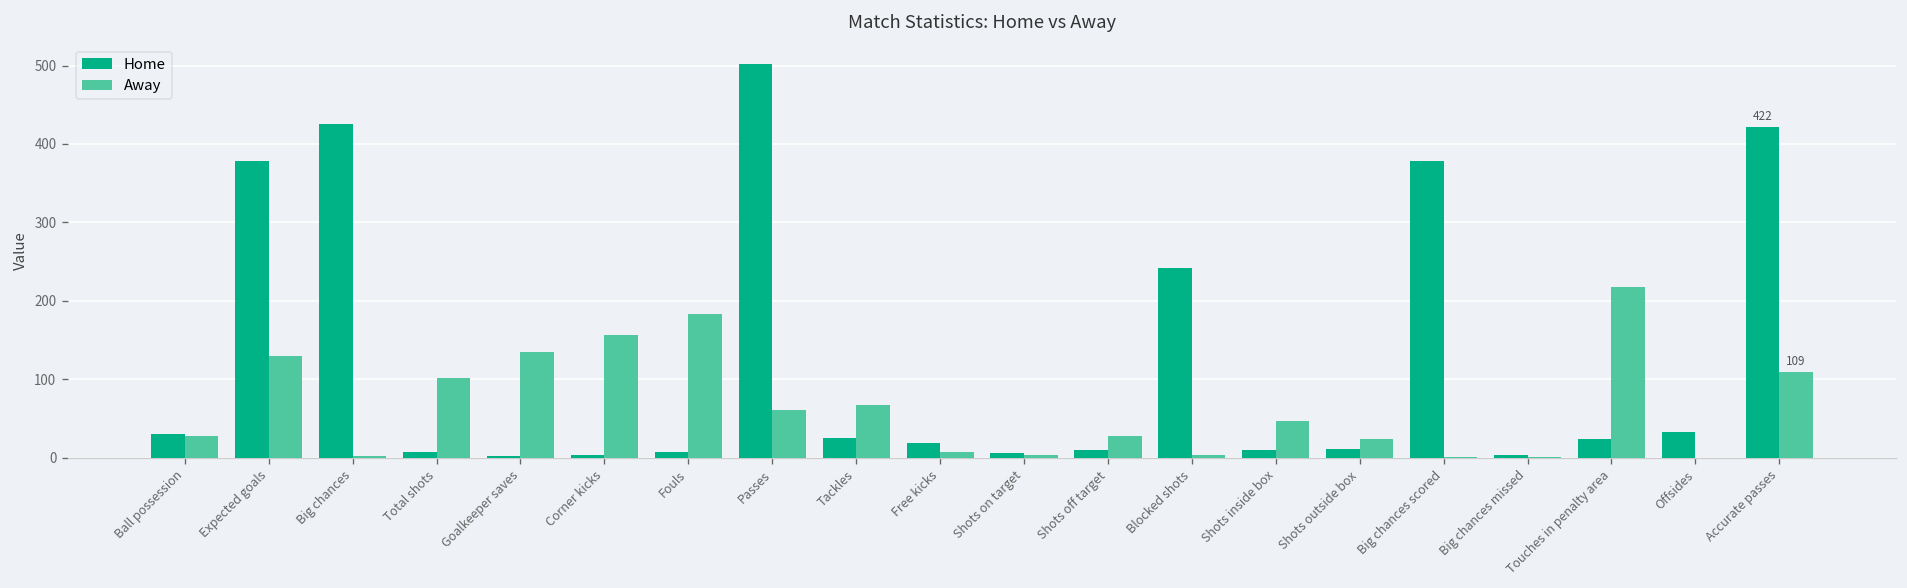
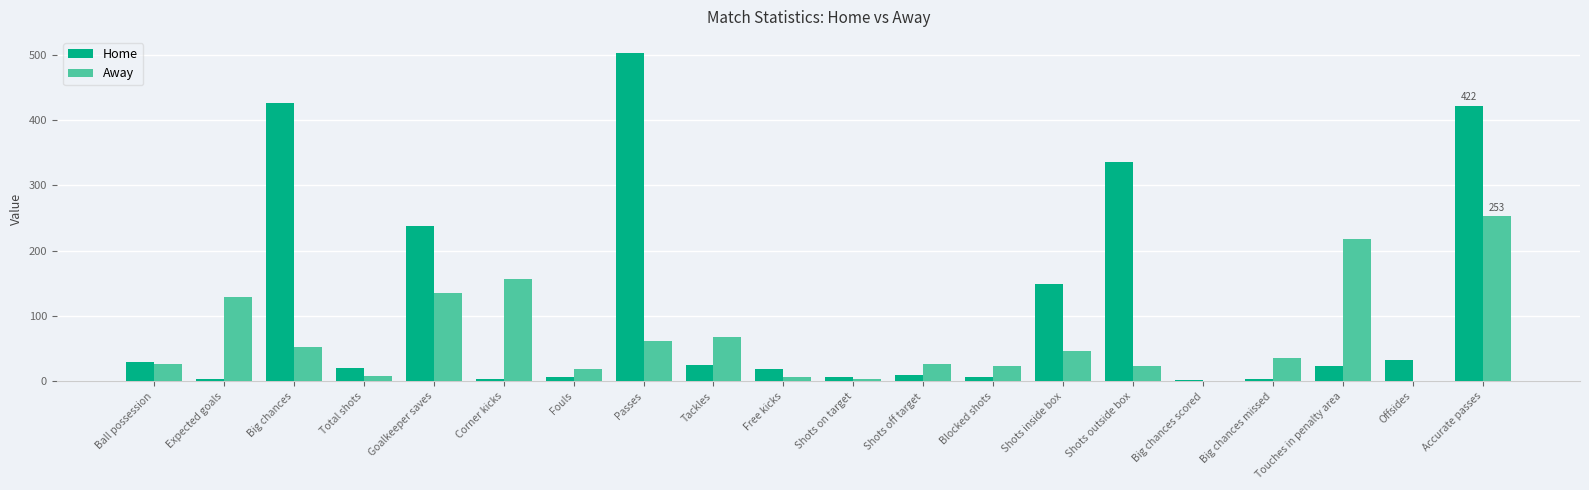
  {
    "Home": {
      "Ball possession": 30,
-     "Expected goals": 380,
+     "Expected goals": 0,
      "Big chances": 430,
-     "Total shots": 10,
-     "Goalkeeper saves": 0,
+     "Total shots": 20,
+     "Goalkeeper saves": 240,
      "Fouls": 10,
      "Passes": 500,
      "Tackles": 30,
      "Free kicks": 20,
      "Shots on target": 10,
      "Shots off target": 10,
-     "Blocked shots": 240,
-     "Shots inside box": 10,
-     "Shots outside box": 10,
-     "Big chances scored": 380,
+     "Blocked shots": 10,
+     "Shots inside box": 150,
+     "Shots outside box": 340,
+     "Big chances scored": 0,
      "Touches in penalty area": 20,
      "Offsides": 30
    },
    "Away": {
-     "Big chances": 0,
-     "Total shots": 100,
-     "Fouls": 180,
-     "Blocked shots": 0,
-     "Big chances missed": 0,
-     "Accurate passes": 109
+     "Big chances": 50,
+     "Total shots": 10,
+     "Fouls": 20,
+     "Blocked shots": 20,
+     "Big chances missed": 40,
+     "Accurate passes": 253
    }
  }
